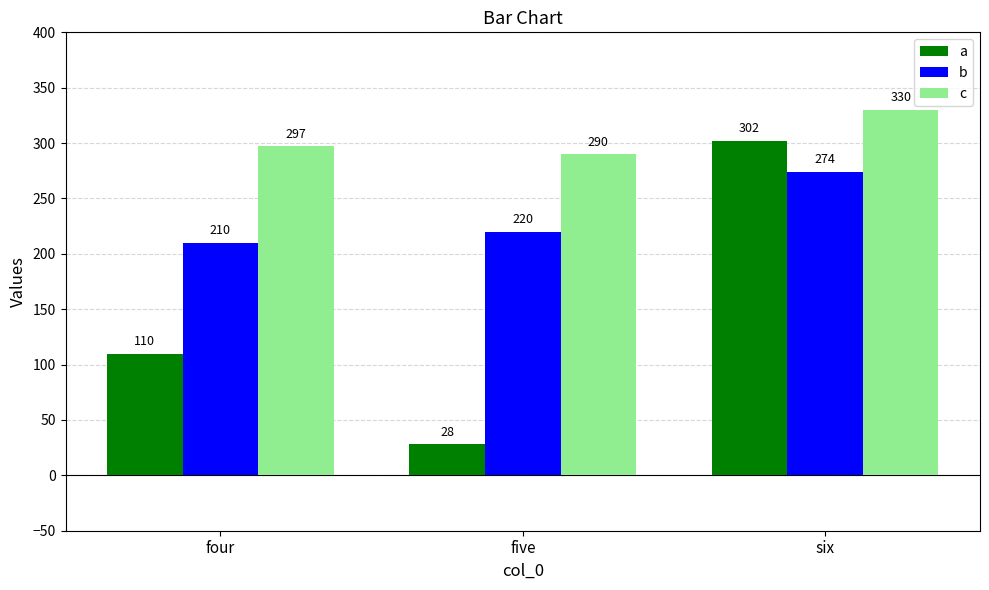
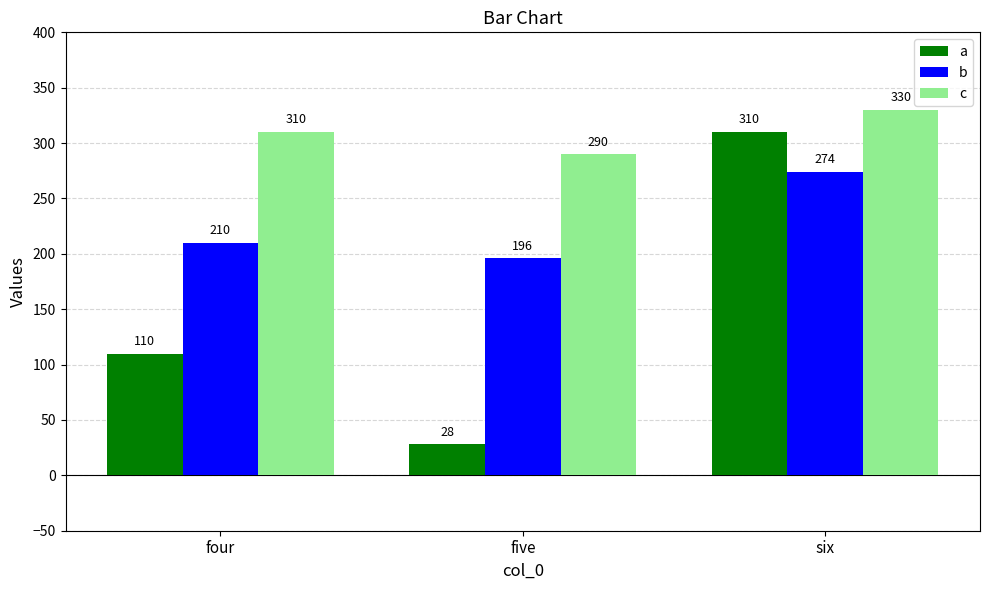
  {
    "a": {
      "four": 110,
      "five": 28,
-     "six": 302
+     "six": 310
    },
    "b": {
      "four": 210,
-     "five": 220,
+     "five": 196,
      "six": 274
    },
    "c": {
-     "four": 297,
+     "four": 310,
      "five": 290,
      "six": 330
    }
  }
